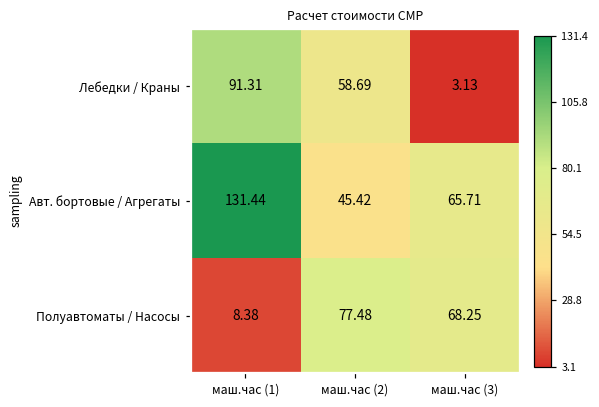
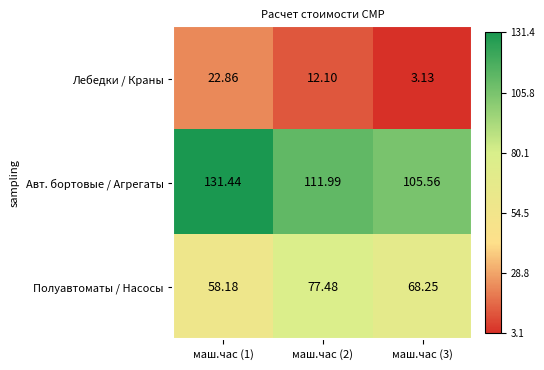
  {
    "Лебедки / Краны": {
-     "маш.час (1)": 91.31,
-     "маш.час (2)": 58.69,
+     "маш.час (1)": 22.86,
+     "маш.час (2)": 12.10,
      "маш.час (3)": 3.13
    },
    "Авт. бортовые / Агрегаты": {
      "маш.час (1)": 131.44,
-     "маш.час (2)": 45.42,
-     "маш.час (3)": 65.71
+     "маш.час (2)": 111.99,
+     "маш.час (3)": 105.56
    },
    "Полуавтоматы / Насосы": {
-     "маш.час (1)": 8.38,
+     "маш.час (1)": 58.18,
      "маш.час (2)": 77.48,
      "маш.час (3)": 68.25
    }
  }
